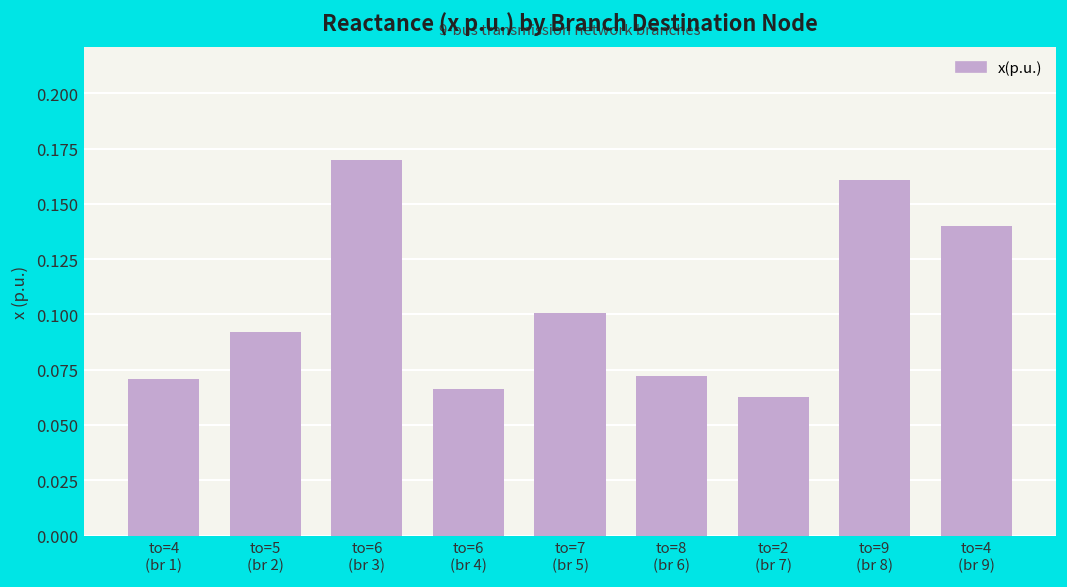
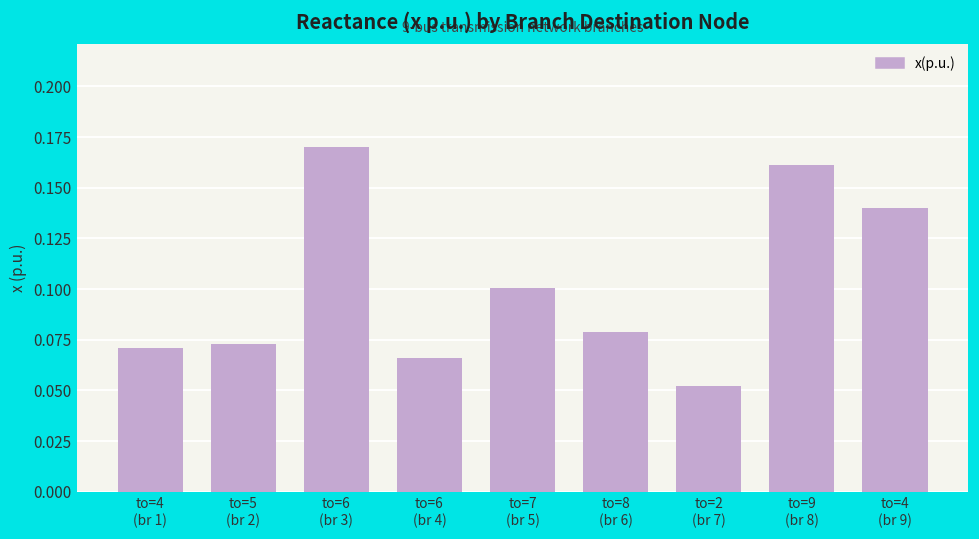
  {
    "to=4 (br 1)": 0.071,
-   "to=5 (br 2)": 0.092,
+   "to=5 (br 2)": 0.073,
    "to=6 (br 3)": 0.170,
    "to=6 (br 4)": 0.066,
    "to=7 (br 5)": 0.101,
-   "to=8 (br 6)": 0.072,
-   "to=2 (br 7)": 0.063,
+   "to=8 (br 6)": 0.079,
+   "to=2 (br 7)": 0.052,
    "to=9 (br 8)": 0.161,
    "to=4 (br 9)": 0.140
  }
